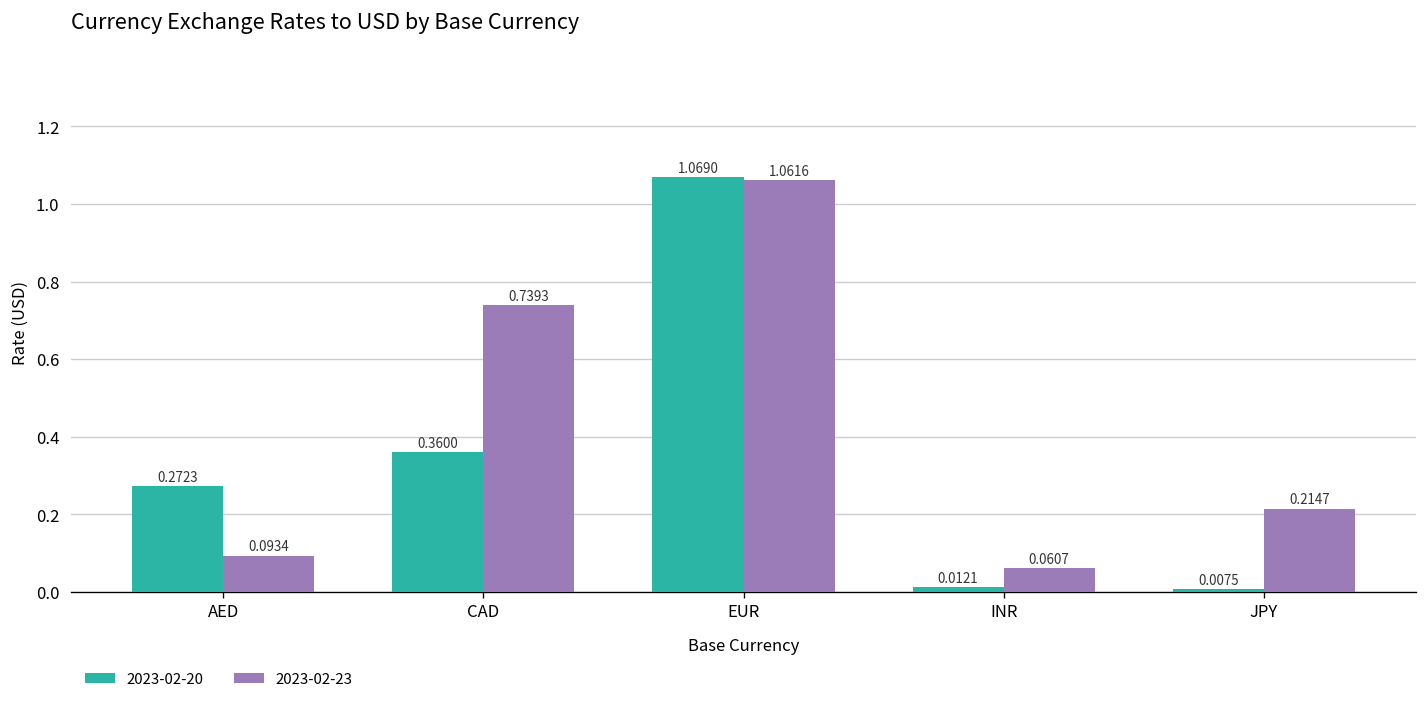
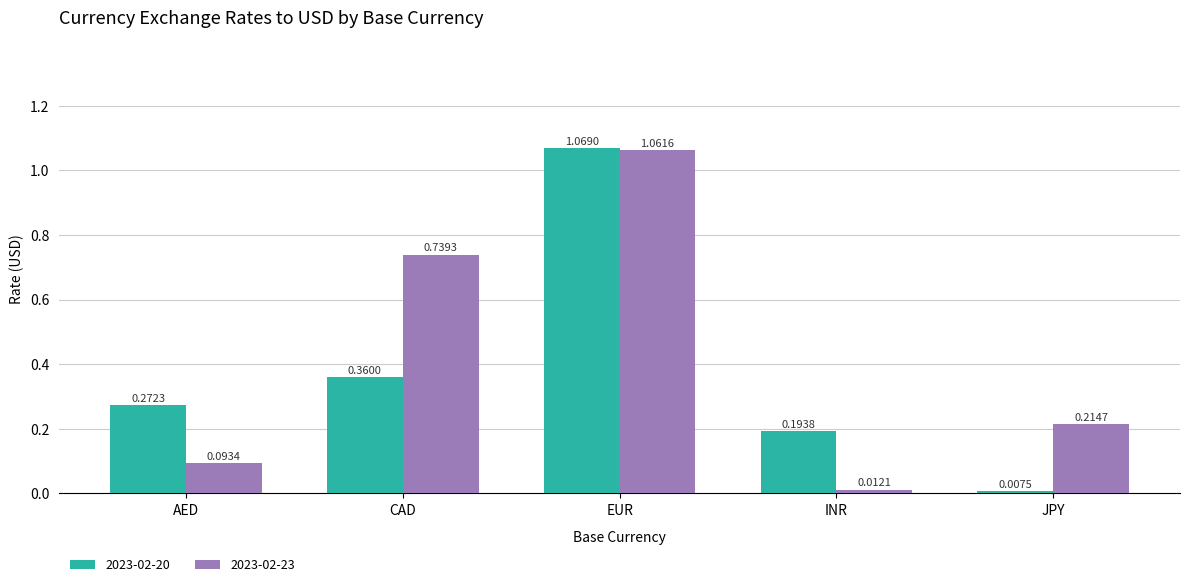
  {
    "2023-02-20": {
      "AED": 0.2723,
      "CAD": 0.3600,
      "EUR": 1.0690,
-     "INR": 0.0121,
+     "INR": 0.1938,
      "JPY": 0.0075
    },
    "2023-02-23": {
      "AED": 0.0934,
      "CAD": 0.7393,
      "EUR": 1.0616,
-     "INR": 0.0607,
+     "INR": 0.0121,
      "JPY": 0.2147
    }
  }
